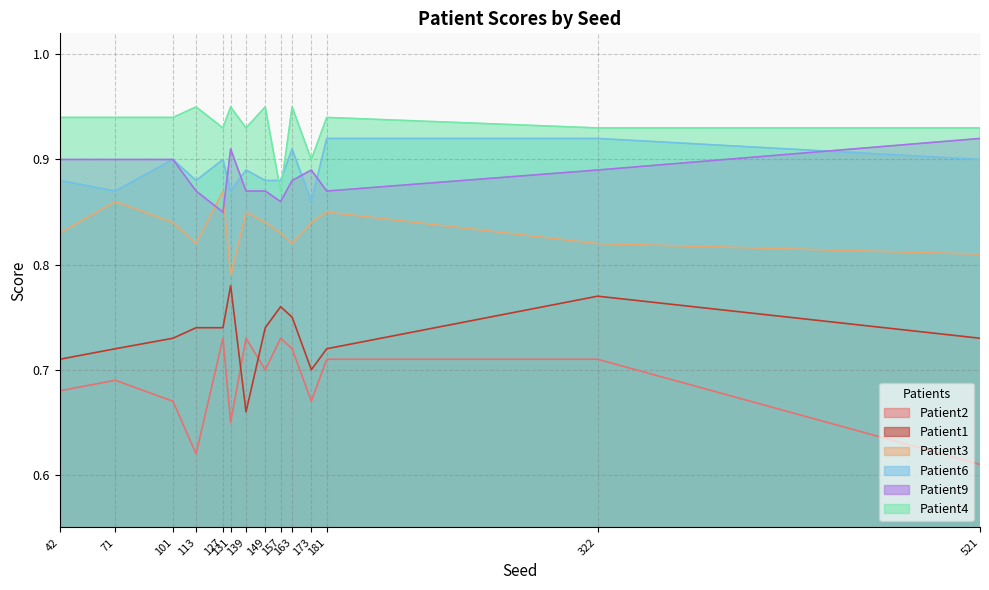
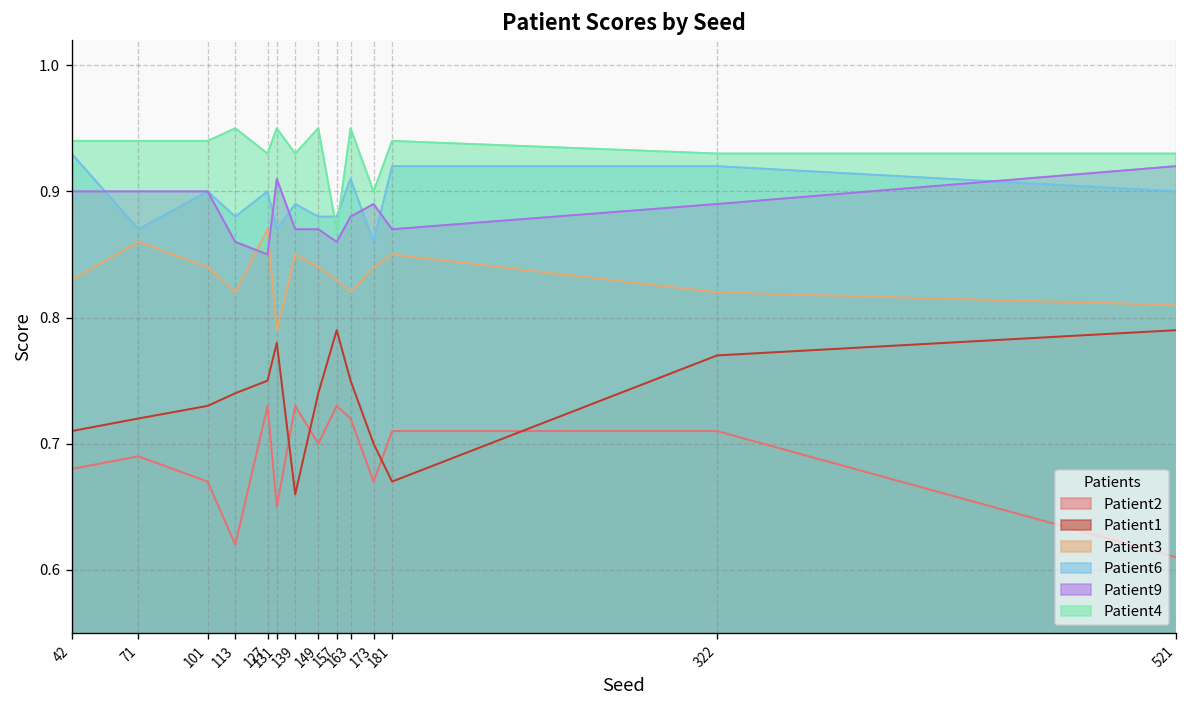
  {
    "Patient1": {
      "42": 0.71,
      "71": 0.72,
      "101": 0.73,
      "113": 0.74,
-     "127": 0.74,
+     "127": 0.75,
      "131": 0.78,
      "139": 0.66,
      "149": 0.74,
-     "157": 0.76,
+     "157": 0.79,
      "163": 0.75,
      "173": 0.70,
-     "181": 0.72,
+     "181": 0.67,
      "322": 0.77,
-     "521": 0.73
+     "521": 0.79
    },
    "Patient6": {
-     "42": 0.88,
+     "42": 0.93,
      "71": 0.87,
      "113": 0.88,
      "127": 0.90,
      "131": 0.87,
      "139": 0.89,
      "149": 0.88,
      "157": 0.88,
      "163": 0.91,
      "173": 0.86,
      "181": 0.92,
      "322": 0.92,
      "521": 0.90
    },
    "Patient9": {
      "42": 0.90,
      "71": 0.90,
-     "113": 0.87,
+     "113": 0.86,
      "127": 0.85,
      "131": 0.91,
      "139": 0.87,
      "149": 0.87,
      "157": 0.86,
      "163": 0.88,
      "173": 0.89,
      "181": 0.87,
      "322": 0.89,
      "521": 0.92
    },
    "Patient4": {
      "42": 0.94,
      "71": 0.94,
      "101": 0.94,
      "113": 0.95,
      "127": 0.93,
      "131": 0.95,
      "139": 0.93,
      "149": 0.95,
      "157": 0.87,
      "163": 0.95,
      "173": 0.90,
      "181": 0.94,
      "322": 0.93,
      "521": 0.93
    }
  }
